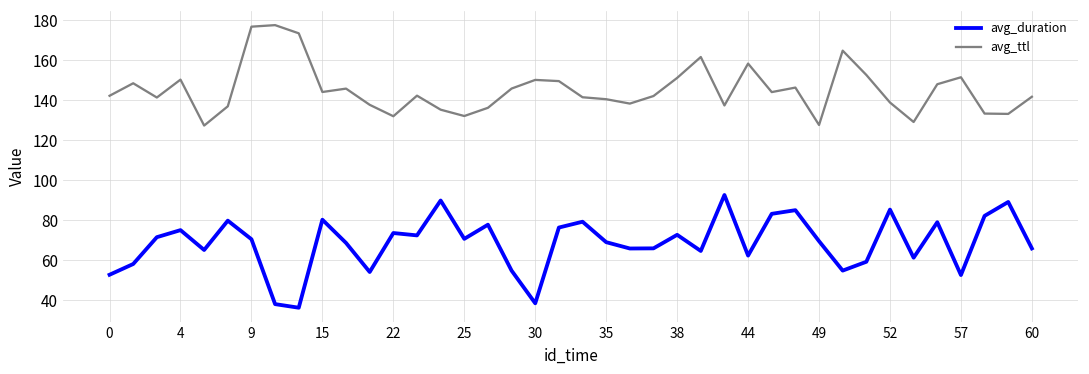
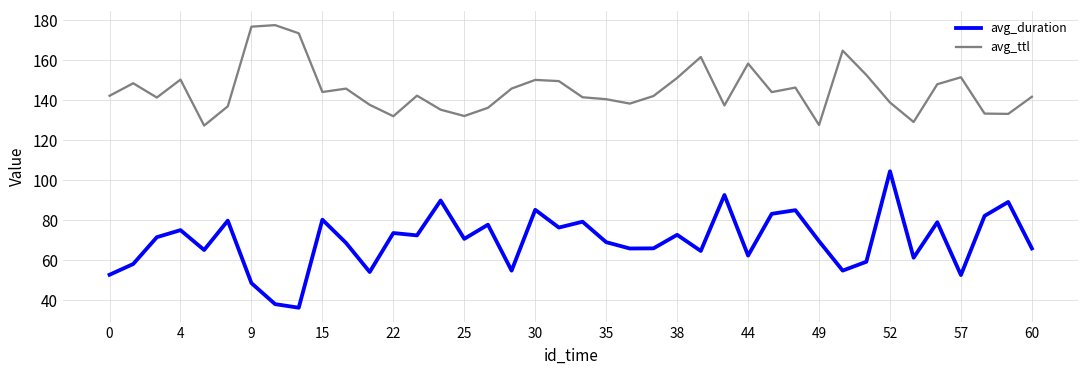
  {
    "avg_duration": {
      "0": 53,
-     "9": 71,
+     "9": 49,
      "15": 80,
-     "30": 38,
+     "30": 85,
      "44": 62,
      "49": 70,
-     "52": 85,
+     "52": 105,
      "57": 53,
      "60": 66
    },
    "avg_ttl": {
      "0": 142,
      "9": 177,
      "15": 144,
      "30": 150,
      "44": 158,
      "49": 128,
      "52": 139,
      "57": 152,
      "60": 142
    }
  }
